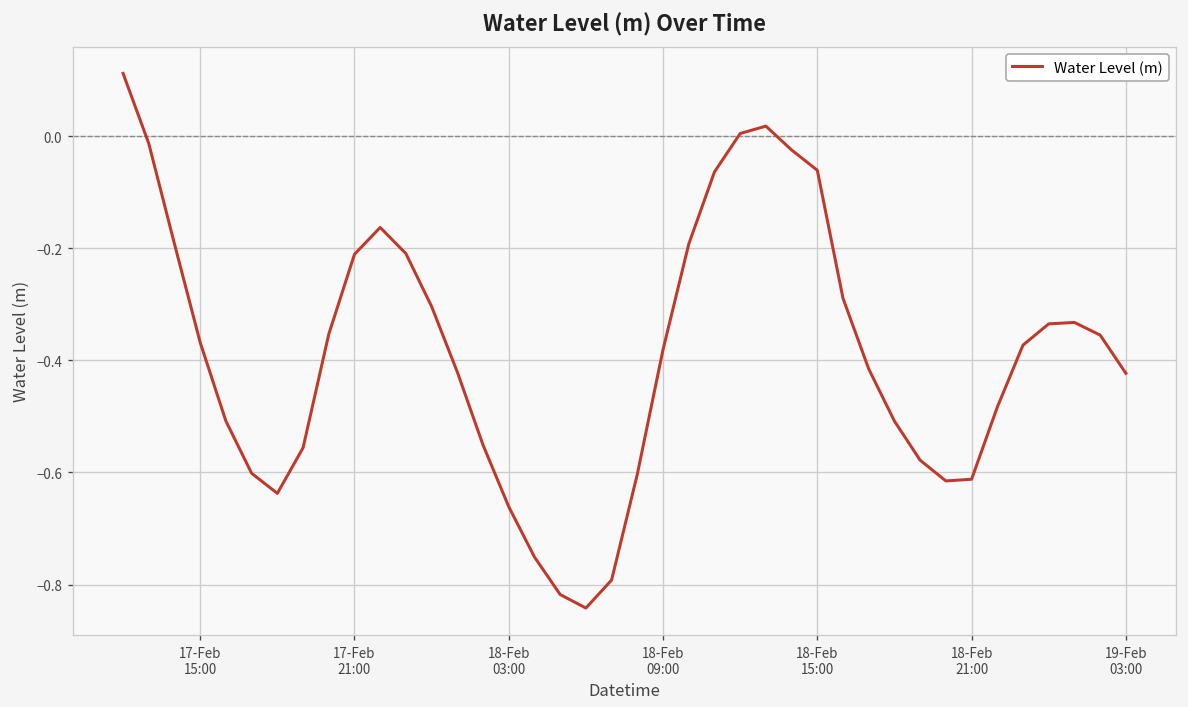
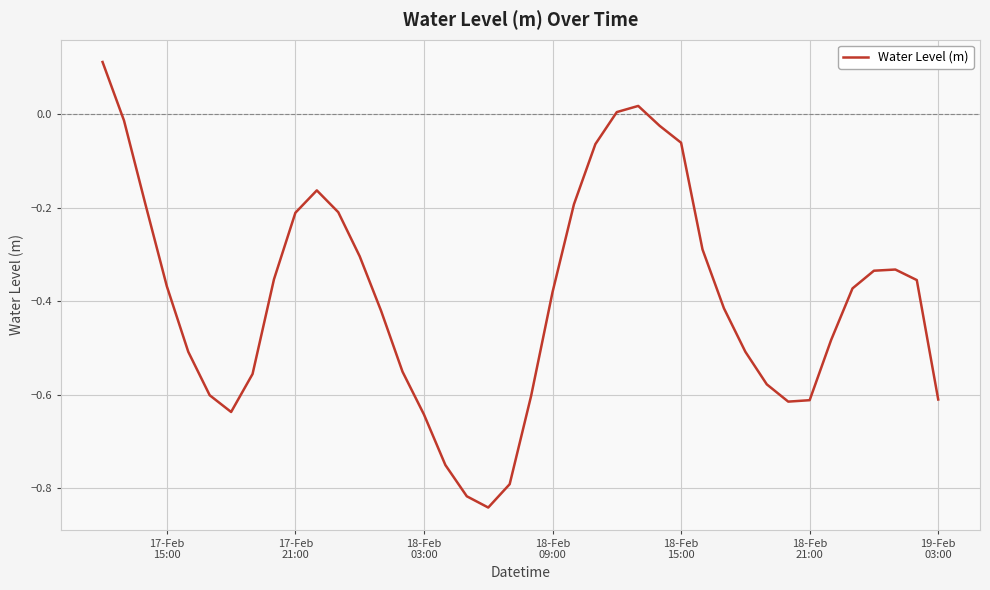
  {
    "17-Feb 15:00": -0.37,
    "17-Feb 21:00": -0.21,
-   "18-Feb 03:00": -0.66,
+   "18-Feb 03:00": -0.64,
    "18-Feb 09:00": -0.38,
    "18-Feb 15:00": -0.06,
    "18-Feb 21:00": -0.61,
-   "19-Feb 03:00": -0.42
+   "19-Feb 03:00": -0.61
  }
